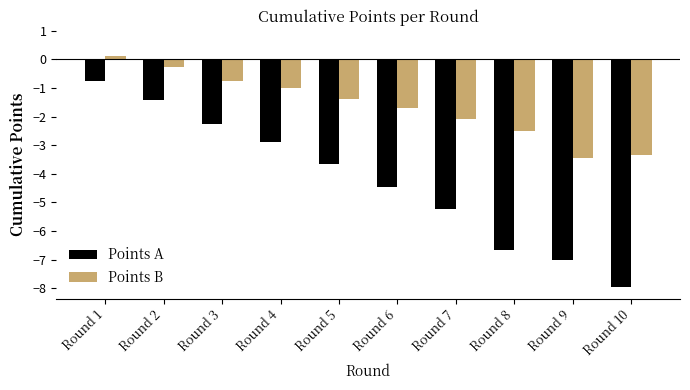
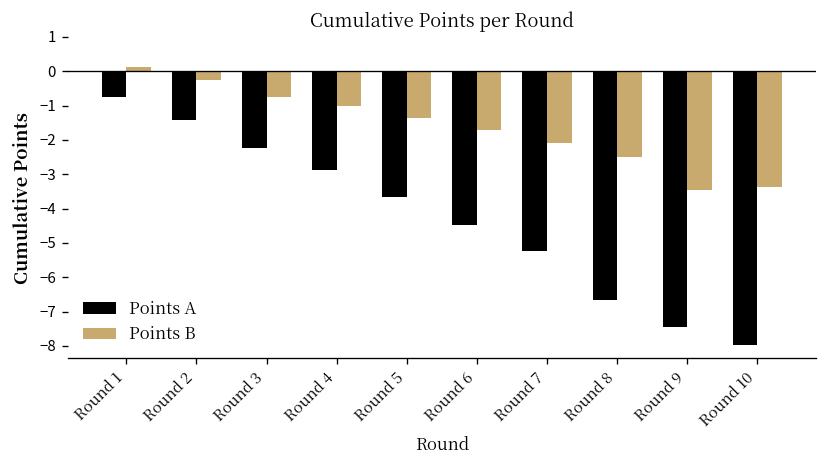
  {
    "Points A": {
      "Round 1": -0.8,
      "Round 2": -1.4,
      "Round 3": -2.2,
      "Round 4": -2.9,
      "Round 5": -3.7,
      "Round 6": -4.5,
      "Round 7": -5.2,
      "Round 8": -6.7,
-     "Round 9": -7.0,
+     "Round 9": -7.4,
      "Round 10": -8.0
    },
    "Points B": {
      "Round 1": 0.1,
      "Round 2": -0.3,
      "Round 3": -0.8,
      "Round 4": -1.0,
      "Round 5": -1.4,
      "Round 6": -1.7,
      "Round 7": -2.1,
      "Round 8": -2.5,
      "Round 9": -3.5,
      "Round 10": -3.4
    }
  }
